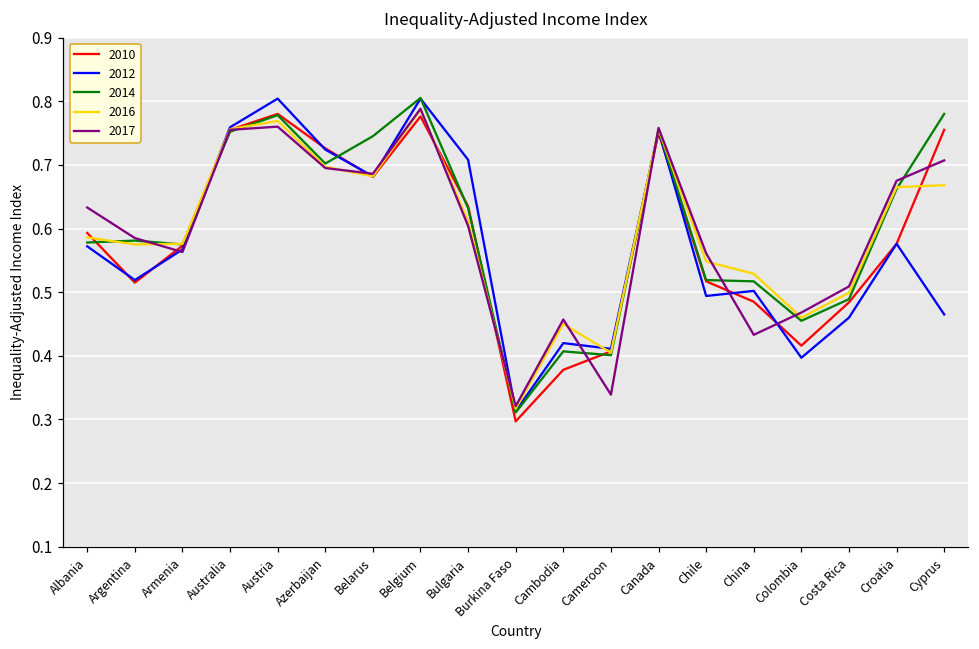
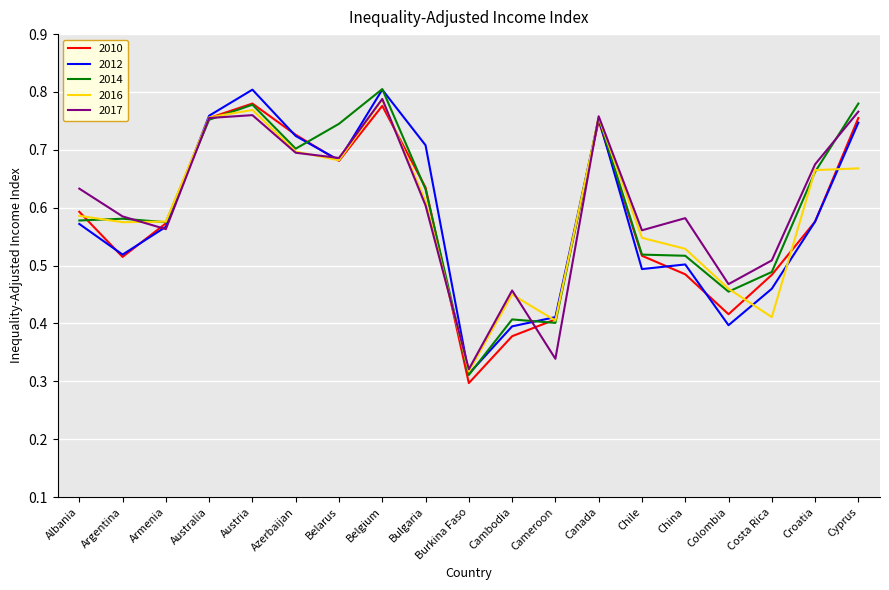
  {
    "2010": {
      "Albania": 0.59,
      "Belgium": 0.78,
      "Burkina Faso": 0.30,
      "Cambodia": 0.38,
      "China": 0.49,
      "Colombia": 0.42,
      "Costa Rica": 0.48,
      "Cyprus": 0.76
    },
    "2012": {
      "Albania": 0.57,
      "Austria": 0.80,
      "Bulgaria": 0.71,
-     "Cambodia": 0.42,
+     "Cambodia": 0.40,
      "Chile": 0.49,
      "China": 0.50,
      "Colombia": 0.40,
      "Costa Rica": 0.46,
-     "Cyprus": 0.47
+     "Cyprus": 0.75
    },
    "2014": {
      "Albania": 0.58,
      "Azerbaijan": 0.70,
      "Belarus": 0.75,
      "Cambodia": 0.41,
      "China": 0.52,
      "Colombia": 0.46,
      "Costa Rica": 0.49,
      "Cyprus": 0.78
    },
    "2016": {
      "Albania": 0.59,
      "Argentina": 0.58,
      "Austria": 0.77,
      "Bulgaria": 0.61,
      "Cambodia": 0.45,
      "Chile": 0.55,
      "China": 0.53,
      "Colombia": 0.46,
-     "Costa Rica": 0.50,
+     "Costa Rica": 0.41,
      "Cyprus": 0.67
    },
    "2017": {
      "Albania": 0.63,
      "Austria": 0.76,
      "Bulgaria": 0.60,
      "Cambodia": 0.46,
      "Cameroon": 0.34,
      "Chile": 0.56,
-     "China": 0.43,
+     "China": 0.58,
      "Colombia": 0.47,
      "Costa Rica": 0.51,
      "Croatia": 0.68,
-     "Cyprus": 0.71
+     "Cyprus": 0.77
    }
  }
